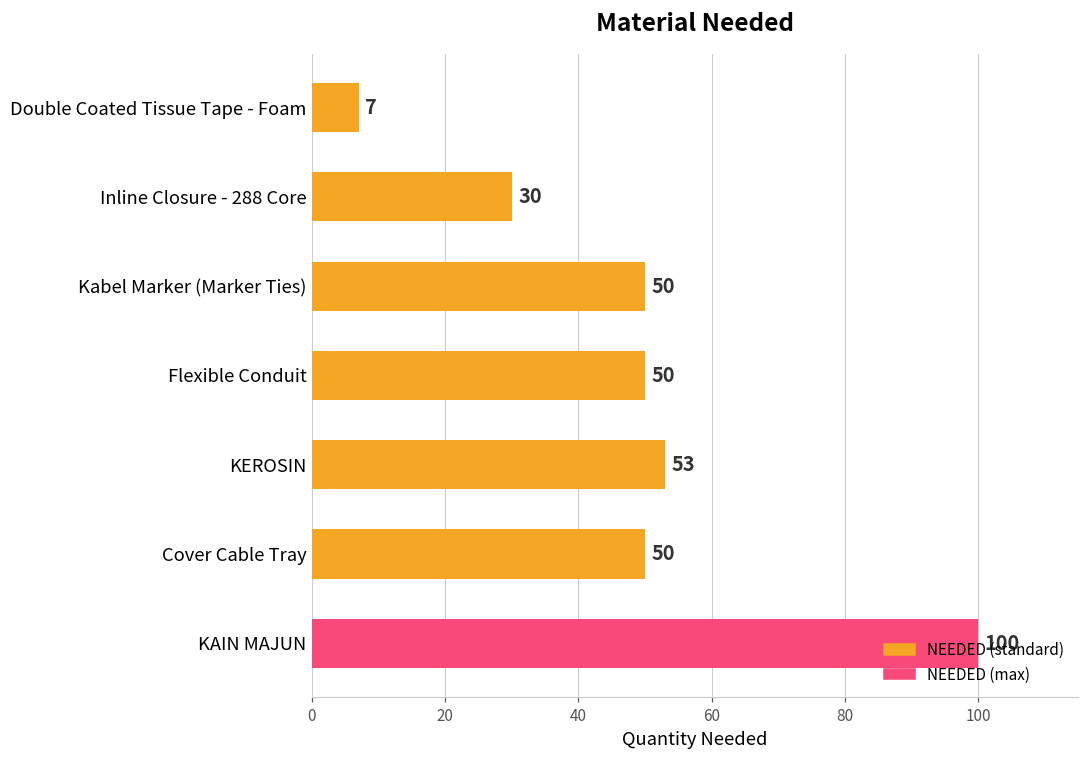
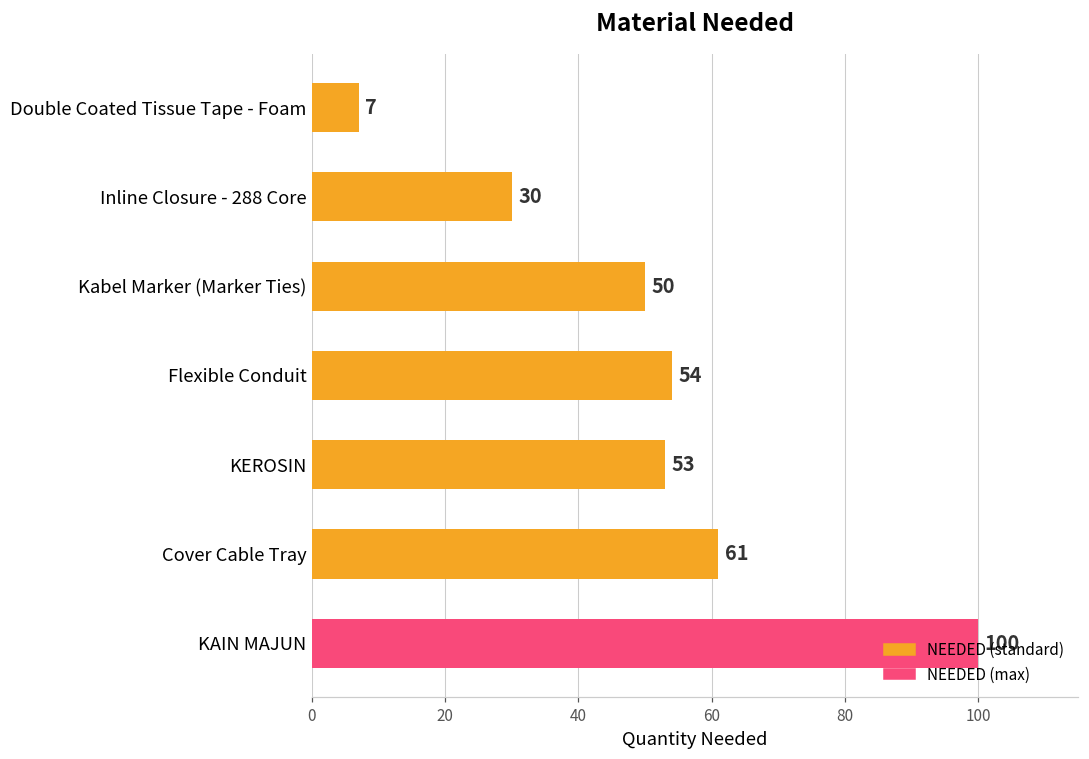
  {
    "Double Coated Tissue Tape - Foam": 7,
    "Inline Closure - 288 Core": 30,
    "Kabel Marker (Marker Ties)": 50,
-   "Flexible Conduit": 50,
+   "Flexible Conduit": 54,
    "KEROSIN": 53,
-   "Cover Cable Tray": 50,
+   "Cover Cable Tray": 61,
    "KAIN MAJUN": 100
  }
